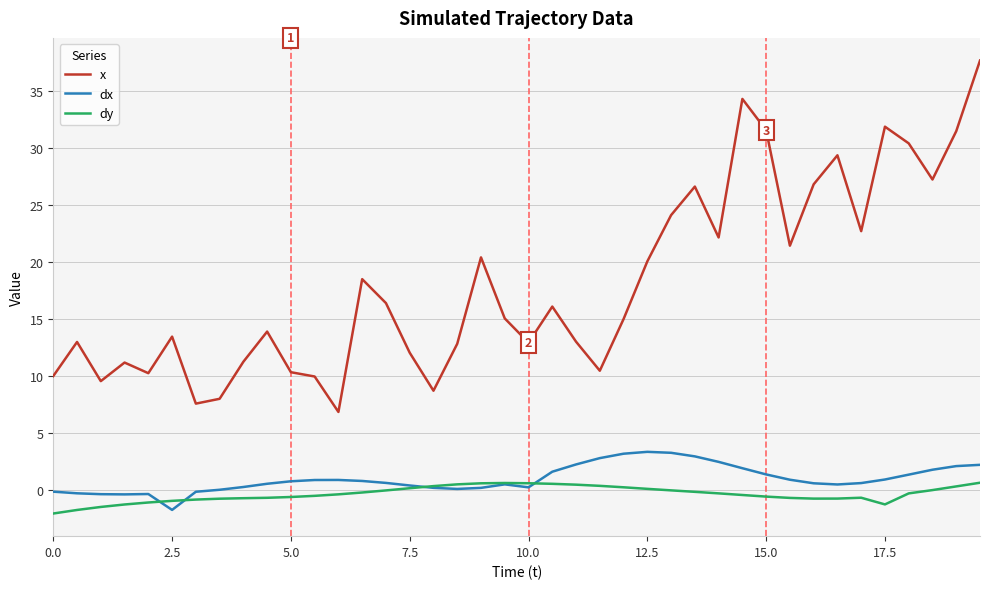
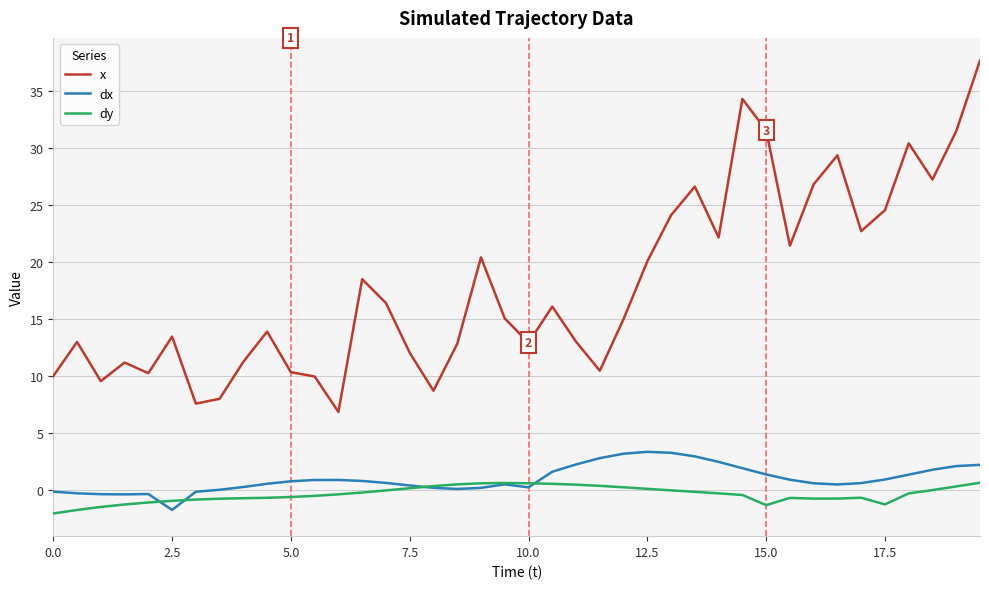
  {
    "x": {
      "0.0": 10.0,
      "2.5": 13.5,
      "5.0": 10.4,
      "7.5": 12.1,
      "12.5": 20.1,
-     "17.5": 31.9
+     "17.5": 24.6
    },
    "dx": {
      "0.0": -0.1,
      "2.5": -1.7,
      "5.0": 0.8,
      "7.5": 0.4,
      "10.0": 0.3,
      "12.5": 3.4,
      "15.0": 1.4,
      "17.5": 1.0
    },
    "dy": {
      "0.0": -2.0,
      "2.5": -0.9,
      "5.0": -0.6,
      "7.5": 0.2,
      "10.0": 0.6,
      "12.5": 0.1,
-     "15.0": -0.5,
+     "15.0": -1.3,
      "17.5": -1.2
    }
  }
